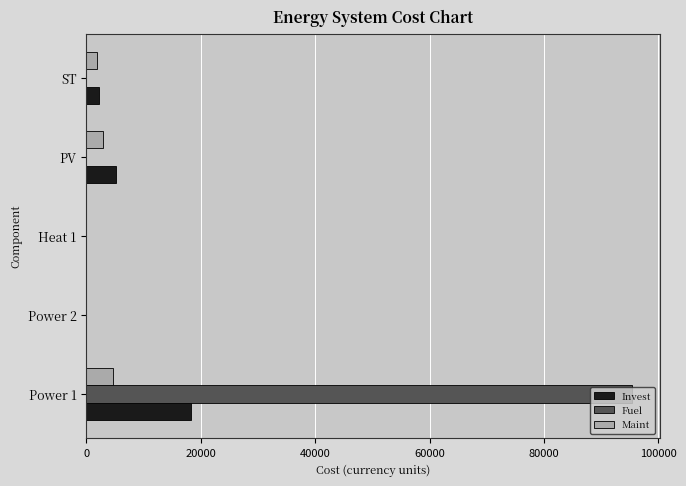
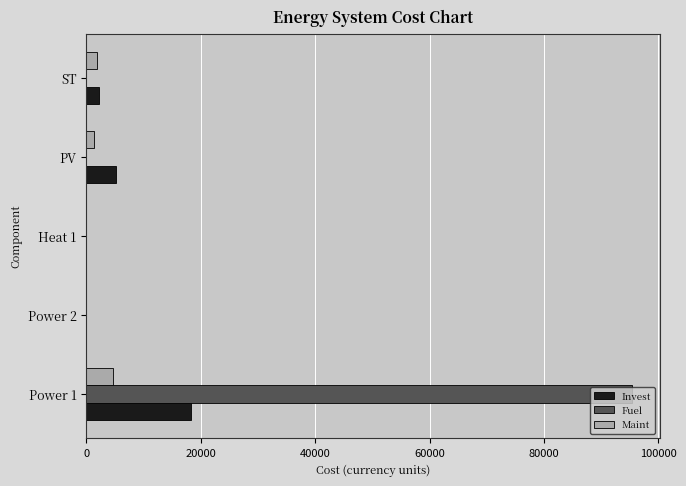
  {
    "Invest": {
      "ST": 2000,
      "PV": 5000,
      "Heat 1": 0,
      "Power 2": 0,
      "Power 1": 18000
    },
    "Fuel": {
      "ST": 0,
      "PV": 0,
      "Heat 1": 0,
      "Power 2": 0
    },
    "Maint": {
      "ST": 2000,
-     "PV": 3000,
+     "PV": 1000,
      "Heat 1": 0,
      "Power 2": 0,
      "Power 1": 5000
    }
  }
